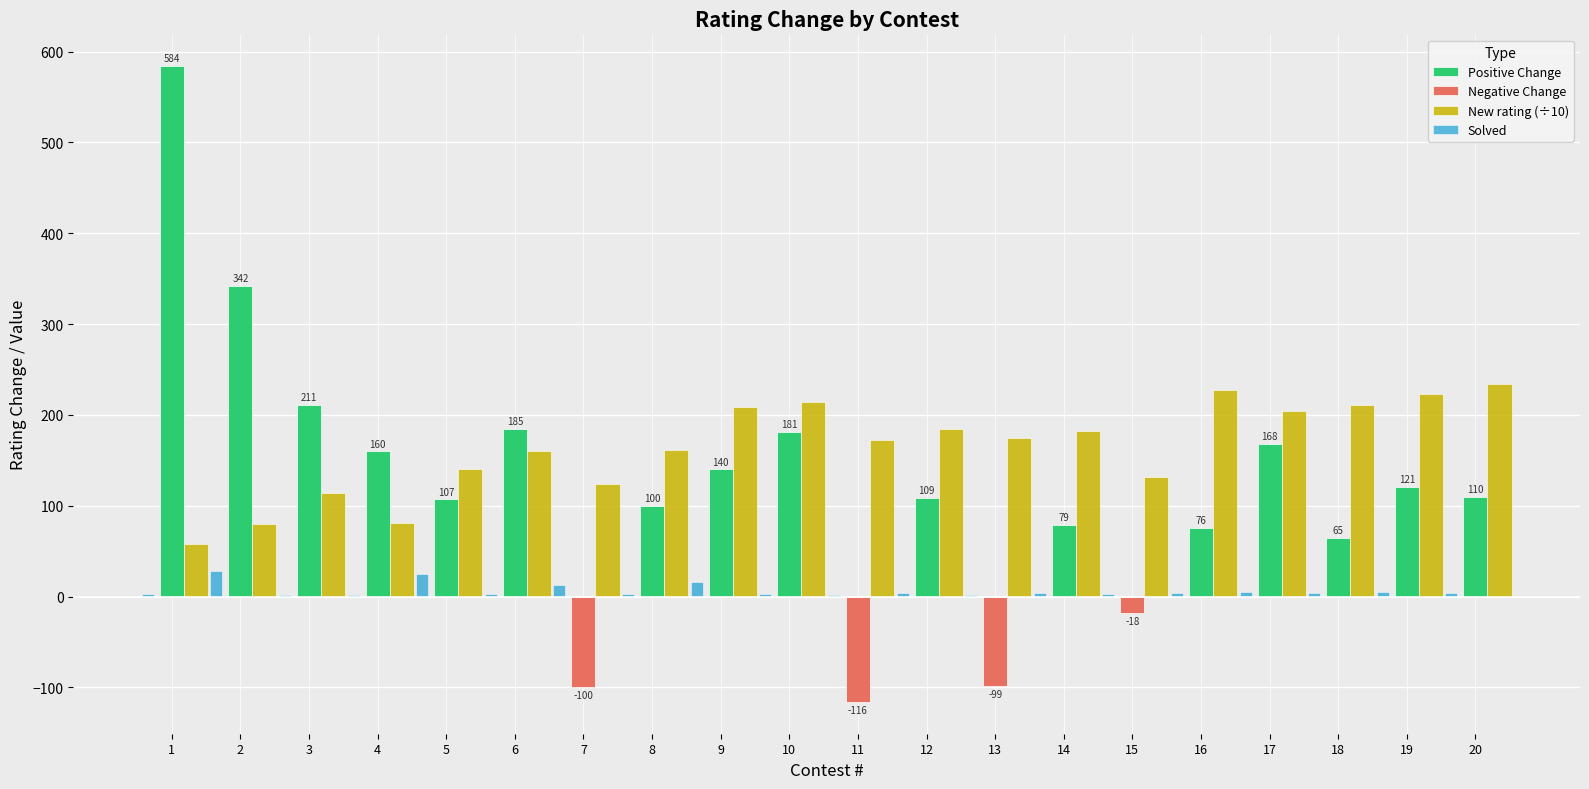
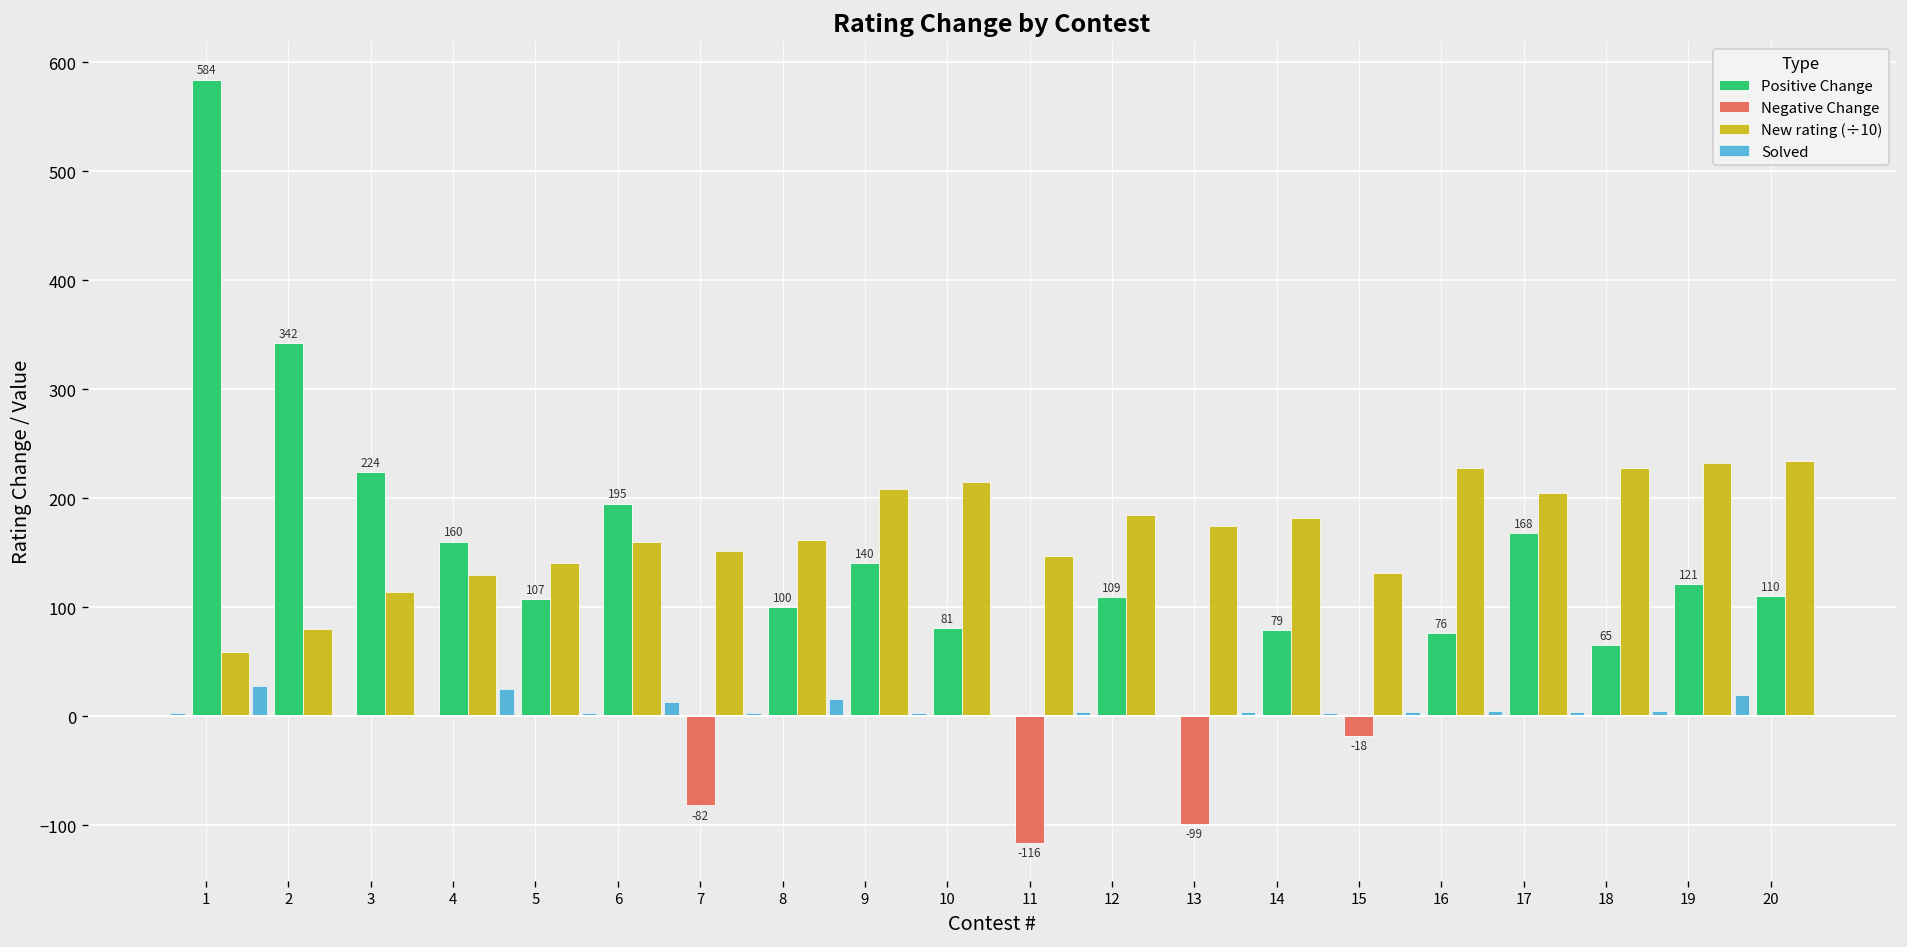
  {
    "Positive Change": {
      "1": 584,
      "2": 342,
-     "3": 211,
+     "3": 224,
      "4": 160,
      "5": 107,
-     "6": 185,
+     "6": 195,
      "8": 100,
      "9": 140,
-     "10": 181,
+     "10": 81,
      "12": 109,
      "14": 79,
      "16": 76,
      "17": 168,
      "18": 65,
      "19": 121,
      "20": 110
    },
    "Negative Change": {
-     "7": -100,
+     "7": -82,
      "11": -116,
      "13": -99,
      "15": -18
    },
    "New rating (÷10)": {
      "1": 60,
      "2": 80,
      "3": 110,
-     "4": 80,
+     "4": 130,
      "5": 140,
      "6": 160,
-     "7": 120,
+     "7": 150,
      "8": 160,
      "9": 210,
      "10": 210,
-     "11": 170,
+     "11": 150,
      "12": 180,
      "13": 170,
      "14": 180,
      "15": 130,
      "16": 230,
      "17": 200,
-     "18": 210,
-     "19": 220,
+     "18": 230,
+     "19": 230,
      "20": 230
    },
    "Solved": {
      "1": 0,
      "2": 30,
      "5": 30,
      "6": 0,
      "7": 10,
      "8": 0,
      "9": 20,
      "10": 0,
      "12": 0,
      "14": 0,
      "15": 0,
      "16": 0,
      "17": 10,
      "18": 0,
      "19": 10,
-     "20": 0
+     "20": 20
    }
  }
